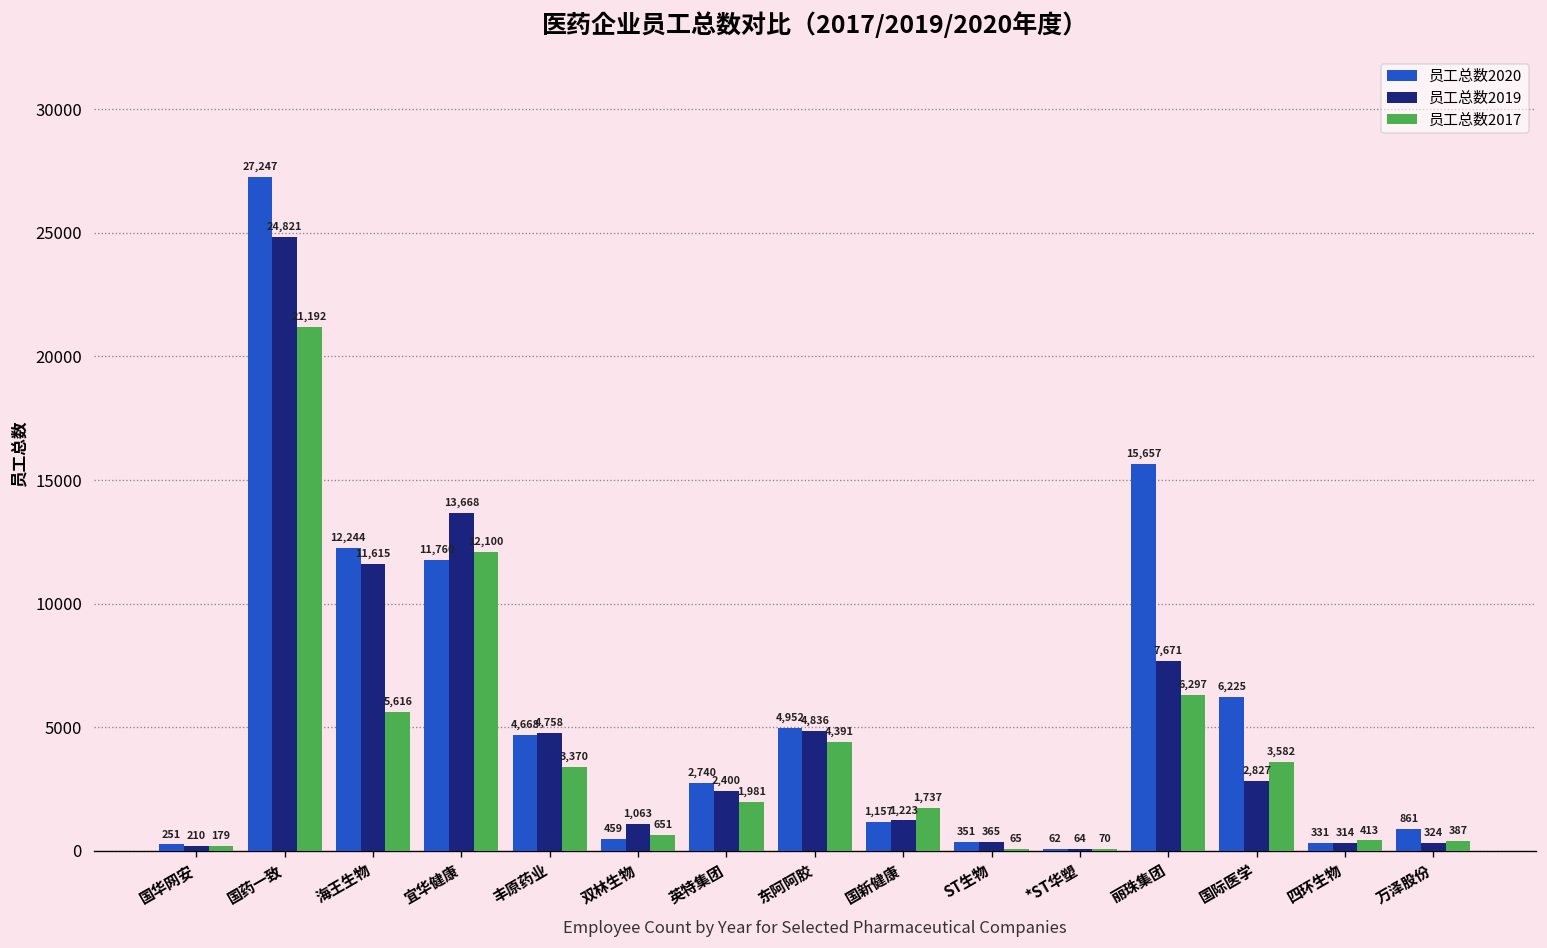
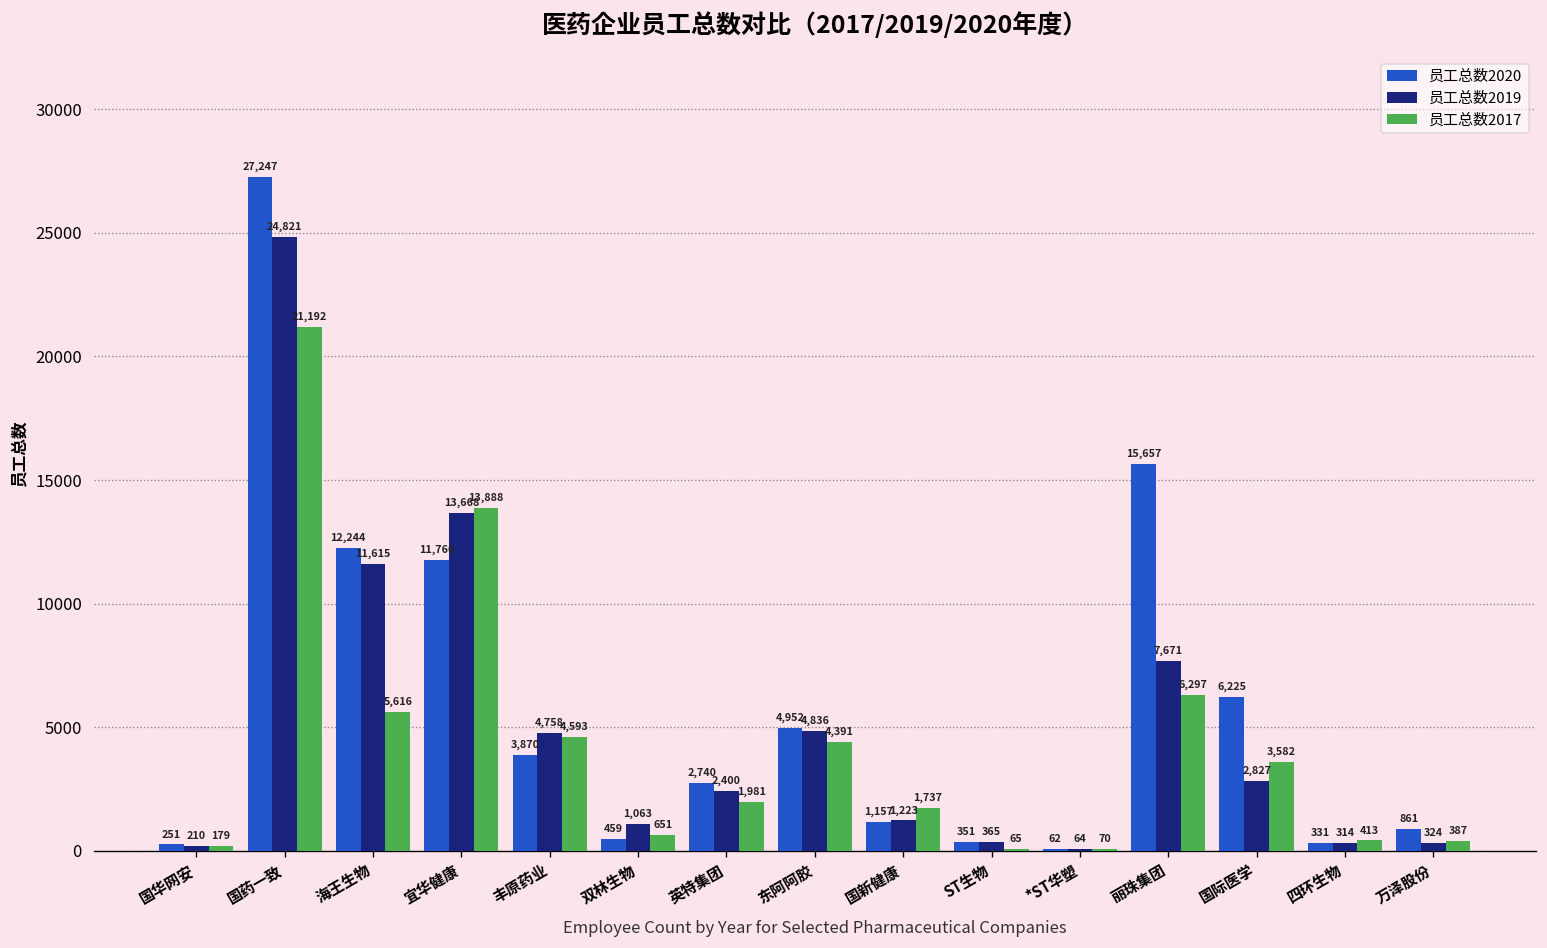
  {
    "员工总数2020": {
      "国华网安": "251",
      "国药一致": "27,247",
      "海王生物": "12,244",
      "宜华健康": "11,760",
-     "丰原药业": "4,668",
+     "丰原药业": "3,870",
      "双林生物": "459",
      "英特集团": "2,740",
      "东阿阿胶": "4,952",
      "国新健康": "1,157",
      "ST生物": "351",
      "*ST华塑": "62",
      "丽珠集团": "15,657",
      "国际医学": "6,225",
      "四环生物": "331",
      "万泽股份": "861"
    },
    "员工总数2019": {
      "国华网安": "210",
      "国药一致": "24,821",
      "海王生物": "11,615",
      "宜华健康": "13,668",
      "丰原药业": "4,758",
      "双林生物": "1,063",
      "英特集团": "2,400",
      "东阿阿胶": "4,836",
      "国新健康": "1,223",
      "ST生物": "365",
      "*ST华塑": "64",
      "丽珠集团": "7,671",
      "国际医学": "2,827",
      "四环生物": "314",
      "万泽股份": "324"
    },
    "员工总数2017": {
      "国华网安": "179",
      "国药一致": "21,192",
      "海王生物": "5,616",
-     "宜华健康": "12,100",
-     "丰原药业": "3,370",
+     "宜华健康": "13,888",
+     "丰原药业": "4,593",
      "双林生物": "651",
      "英特集团": "1,981",
      "东阿阿胶": "4,391",
      "国新健康": "1,737",
      "ST生物": "65",
      "*ST华塑": "70",
      "丽珠集团": "6,297",
      "国际医学": "3,582",
      "四环生物": "413",
      "万泽股份": "387"
    }
  }
